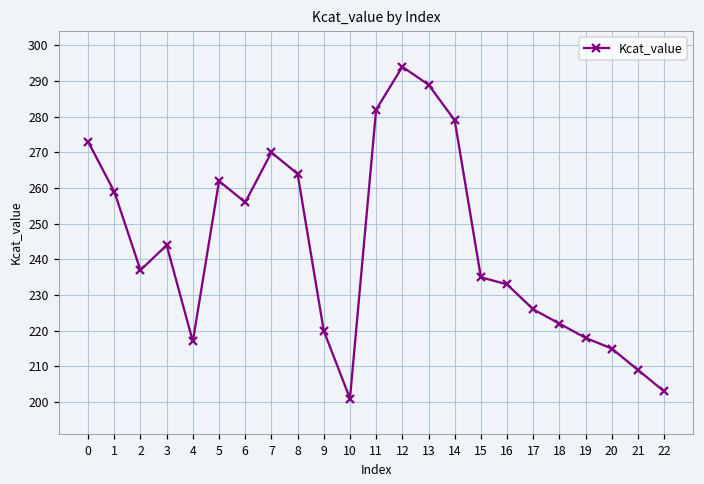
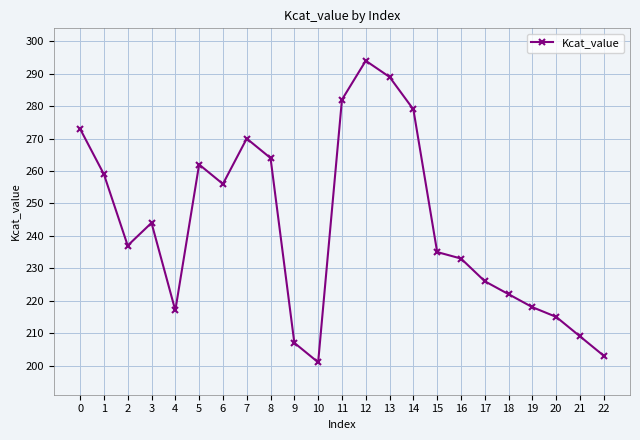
  {
    "0": 273,
    "1": 259,
    "2": 237,
    "3": 244,
    "4": 217,
    "5": 262,
    "6": 256,
    "7": 270,
    "8": 264,
-   "9": 220,
+   "9": 207,
    "10": 201,
    "11": 282,
    "12": 294,
    "13": 289,
    "14": 279,
    "15": 235,
    "16": 233,
    "17": 226,
    "18": 222,
    "19": 218,
    "20": 215,
    "21": 209,
    "22": 203
  }
